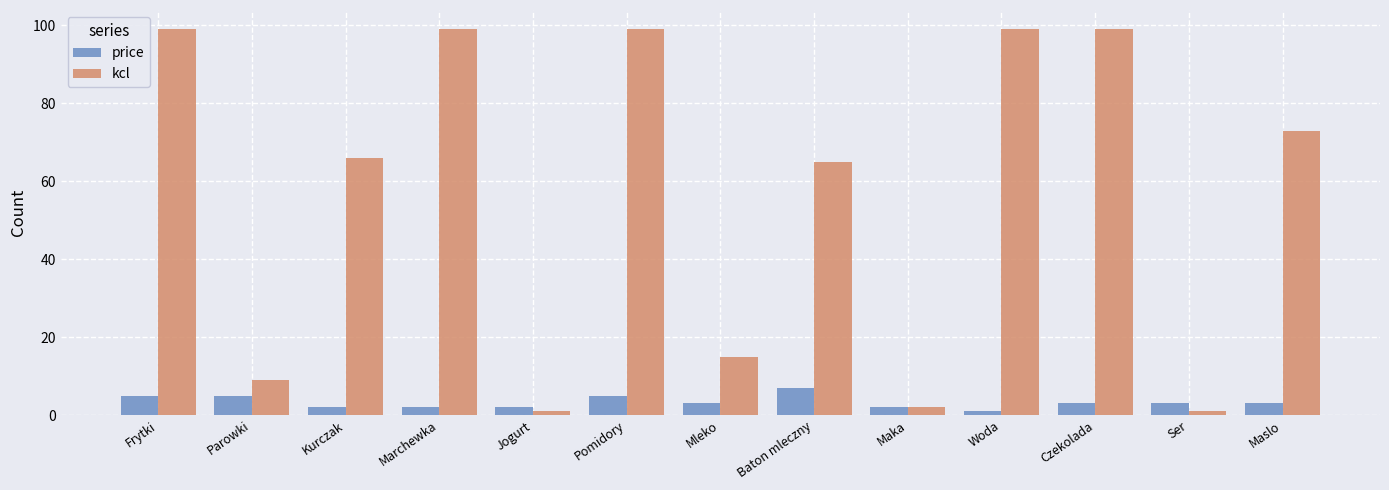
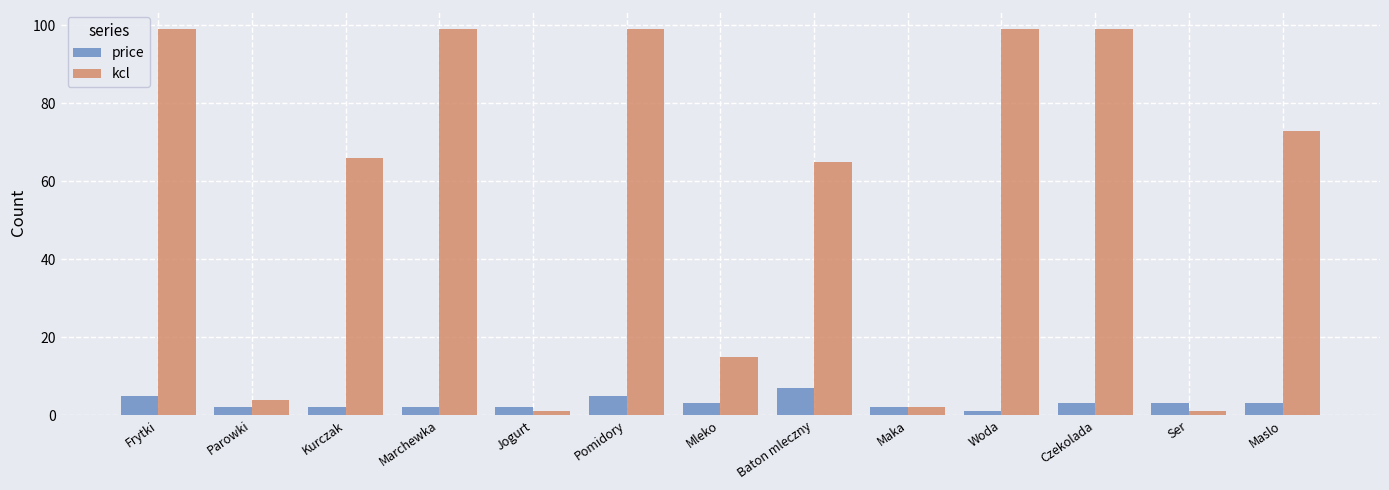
  {
    "price": {
      "Frytki": 5,
-     "Parowki": 5,
+     "Parowki": 2,
      "Kurczak": 2,
      "Marchewka": 2,
      "Jogurt": 2,
      "Pomidory": 5,
      "Mleko": 3,
      "Baton mleczny": 7,
      "Maka": 2,
      "Woda": 1,
      "Czekolada": 3,
      "Ser": 3,
      "Maslo": 3
    },
    "kcl": {
      "Frytki": 99,
-     "Parowki": 9,
+     "Parowki": 4,
      "Kurczak": 66,
      "Marchewka": 99,
      "Jogurt": 1,
      "Pomidory": 99,
      "Mleko": 15,
      "Baton mleczny": 65,
      "Maka": 2,
      "Woda": 99,
      "Czekolada": 99,
      "Ser": 1,
      "Maslo": 73
    }
  }
